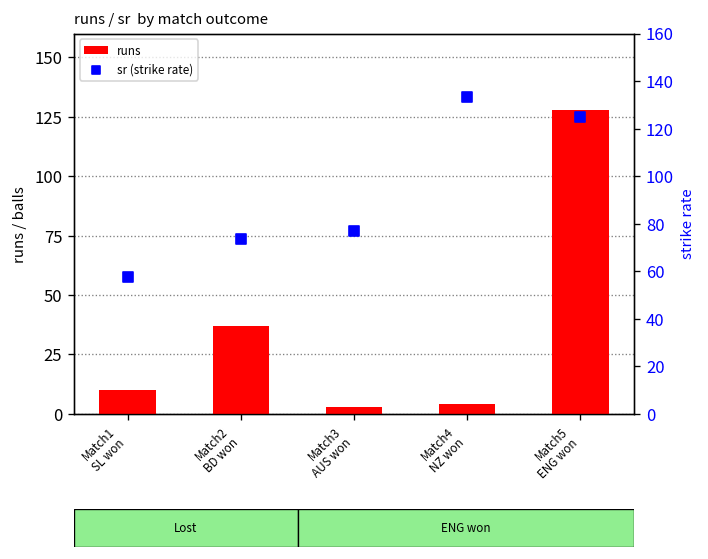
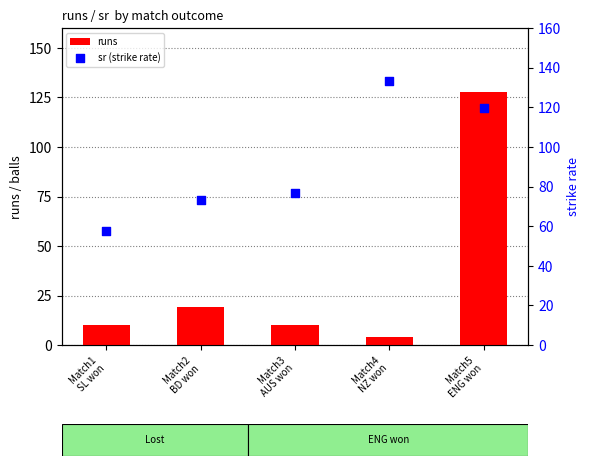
  {
    "runs": {
      "Match1 SL won": 10,
-     "Match2 BD won": 37,
-     "Match3 AUS won": 3,
+     "Match2 BD won": 19,
+     "Match3 AUS won": 10,
      "Match4 NZ won": 4,
      "Match5 ENG won": 128
    },
    "sr (strike rate)": {
-     "Match5 ENG won": 125
+     "Match5 ENG won": 120
    }
  }
